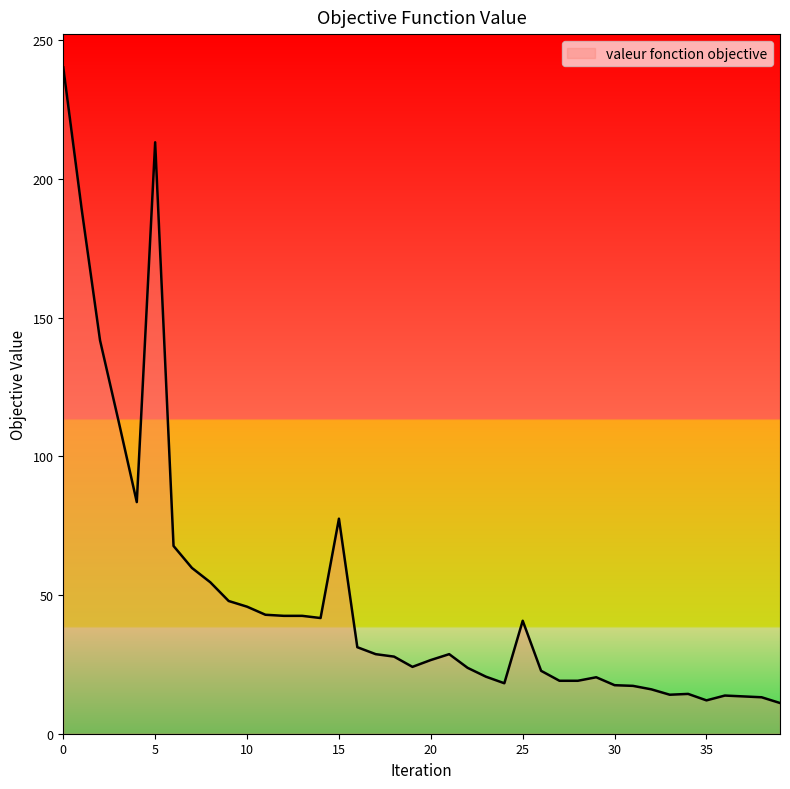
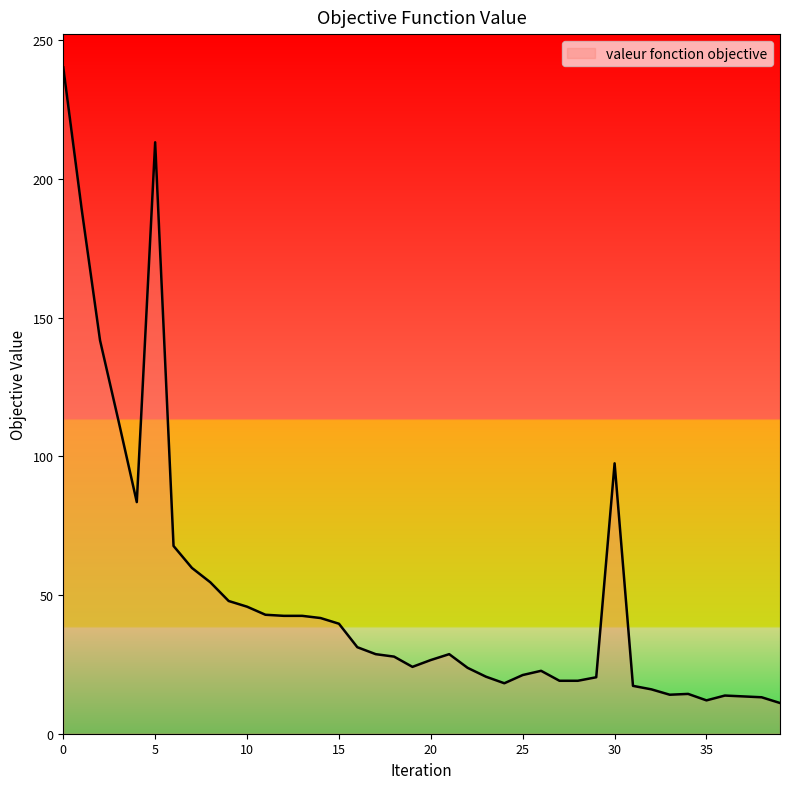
  {
    "0": 240,
    "5": 213,
    "10": 46,
-   "15": 78,
+   "15": 40,
    "20": 27,
-   "25": 41,
-   "30": 17,
+   "25": 21,
+   "30": 97,
    "35": 12
  }
